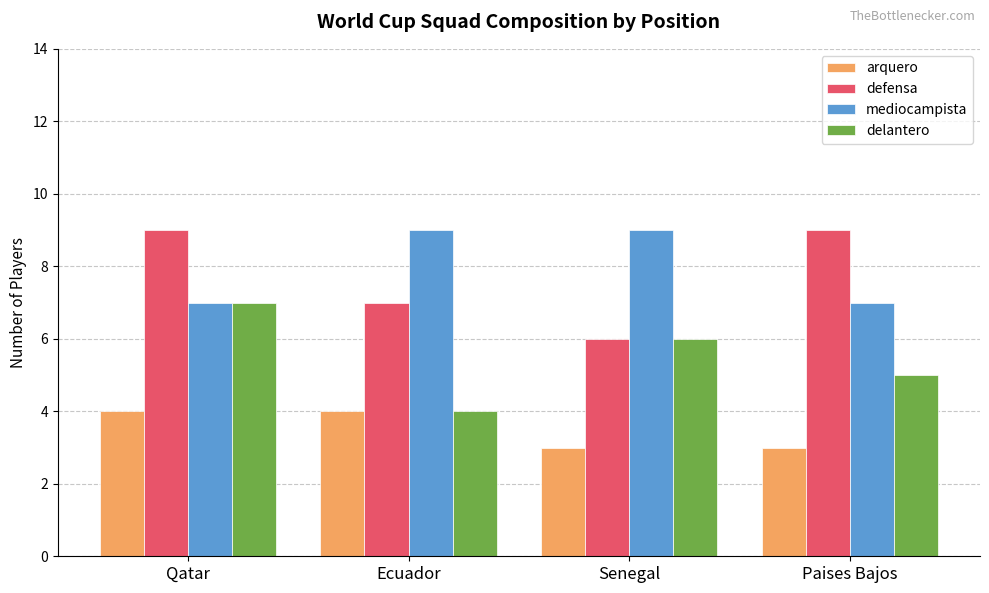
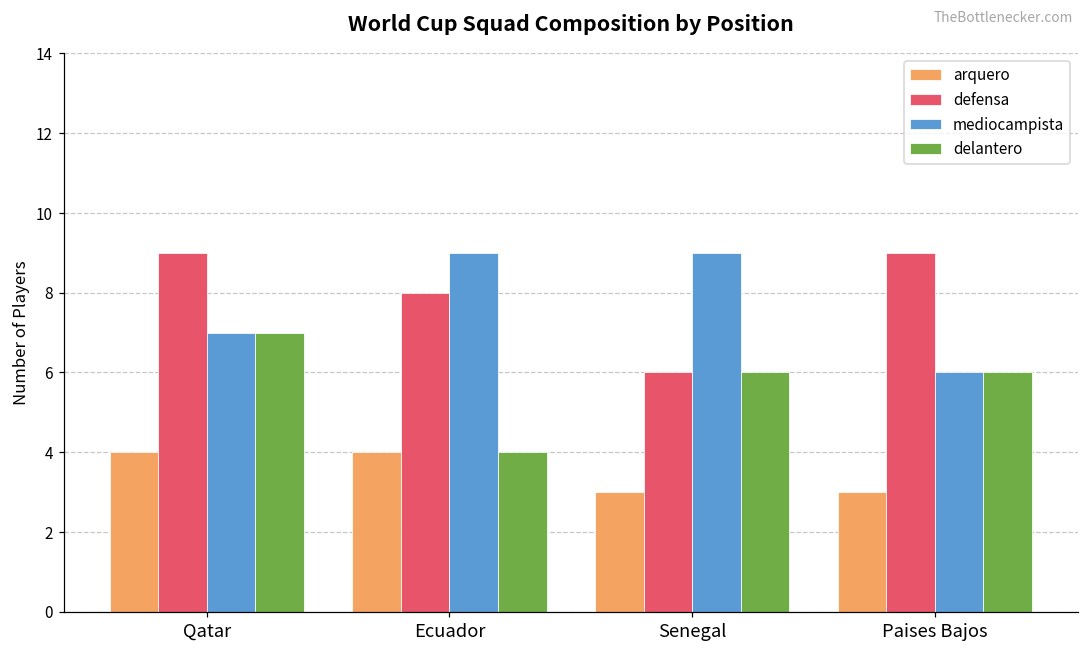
  {
    "arquero": {
      "Qatar": 4,
      "Ecuador": 4,
      "Senegal": 3,
      "Paises Bajos": 3
    },
    "defensa": {
      "Qatar": 9,
-     "Ecuador": 7,
+     "Ecuador": 8,
      "Senegal": 6,
      "Paises Bajos": 9
    },
    "mediocampista": {
      "Qatar": 7,
      "Ecuador": 9,
      "Senegal": 9,
-     "Paises Bajos": 7
+     "Paises Bajos": 6
    },
    "delantero": {
      "Qatar": 7,
      "Ecuador": 4,
      "Senegal": 6,
-     "Paises Bajos": 5
+     "Paises Bajos": 6
    }
  }
